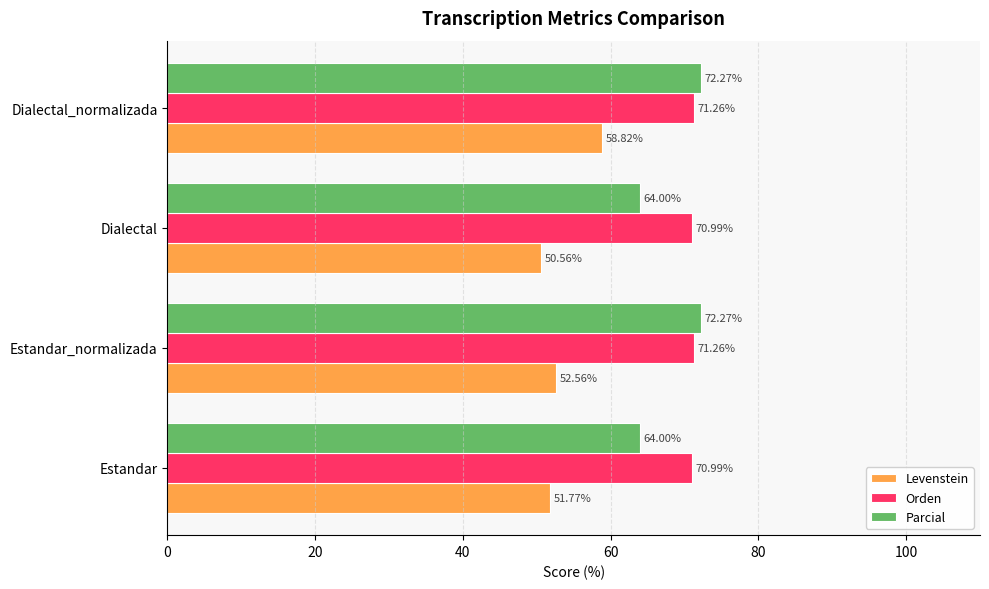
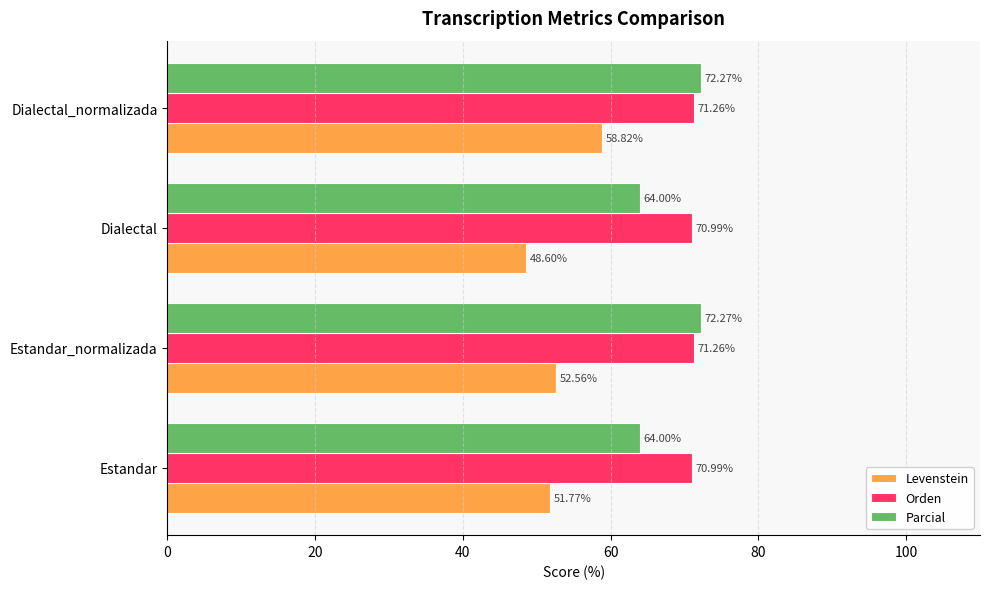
  {
    "Levenstein": {
      "Dialectal_normalizada": "58.82%",
-     "Dialectal": "50.56%",
+     "Dialectal": "48.60%",
      "Estandar_normalizada": "52.56%",
      "Estandar": "51.77%"
    },
    "Orden": {
      "Dialectal_normalizada": "71.26%",
      "Dialectal": "70.99%",
      "Estandar_normalizada": "71.26%",
      "Estandar": "70.99%"
    },
    "Parcial": {
      "Dialectal_normalizada": "72.27%",
      "Dialectal": "64.00%",
      "Estandar_normalizada": "72.27%",
      "Estandar": "64.00%"
    }
  }
